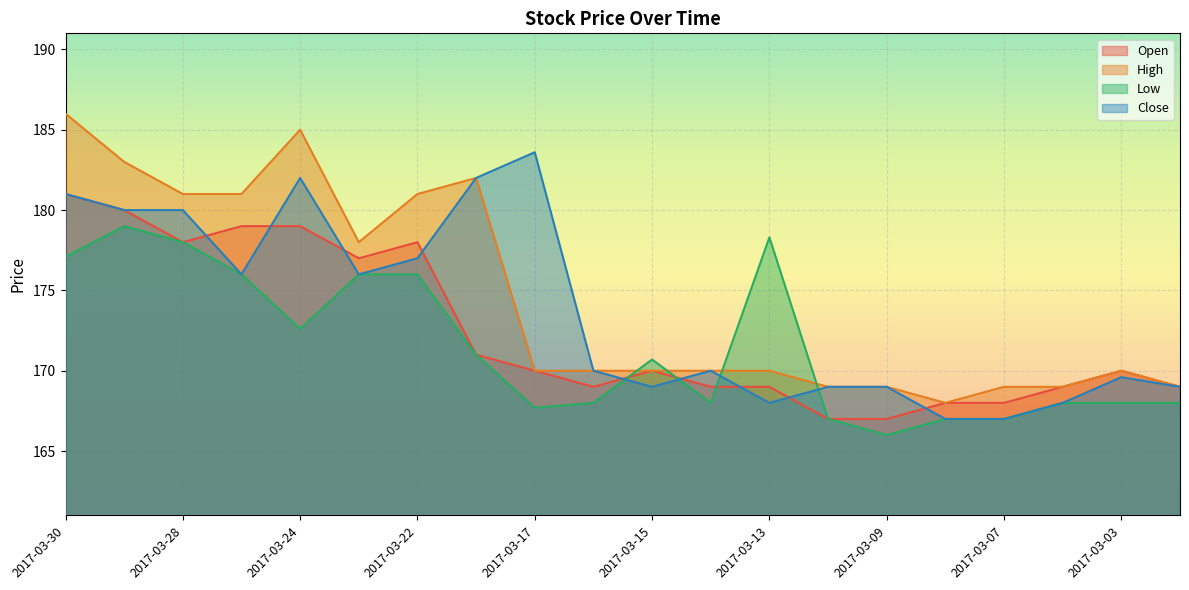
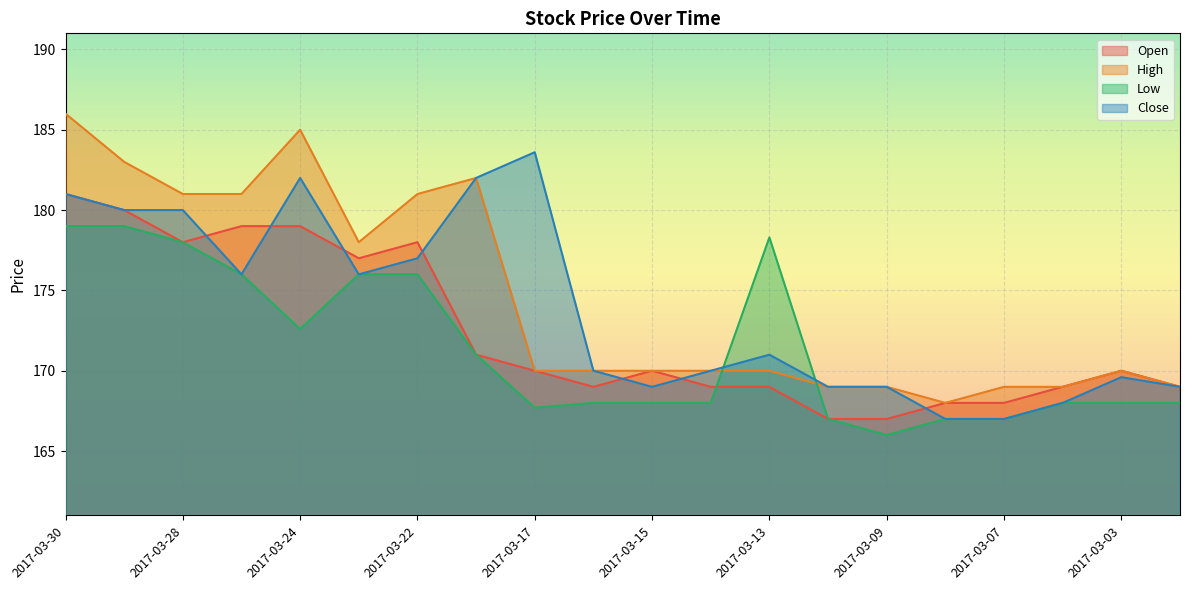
  {
    "Low": {
-     "2017-03-30": 177.1,
+     "2017-03-30": 179.0,
      "2017-03-24": 172.6,
      "2017-03-22": 176.0,
      "2017-03-17": 167.7,
-     "2017-03-15": 170.7,
+     "2017-03-15": 168.0,
      "2017-03-13": 178.3,
      "2017-03-09": 166.0,
      "2017-03-03": 168.0
    },
    "Close": {
      "2017-03-28": 180,
      "2017-03-24": 182,
      "2017-03-22": 177,
      "2017-03-17": 183.6,
      "2017-03-15": 169,
-     "2017-03-13": 168,
+     "2017-03-13": 171,
      "2017-03-03": 169.6
    }
  }
